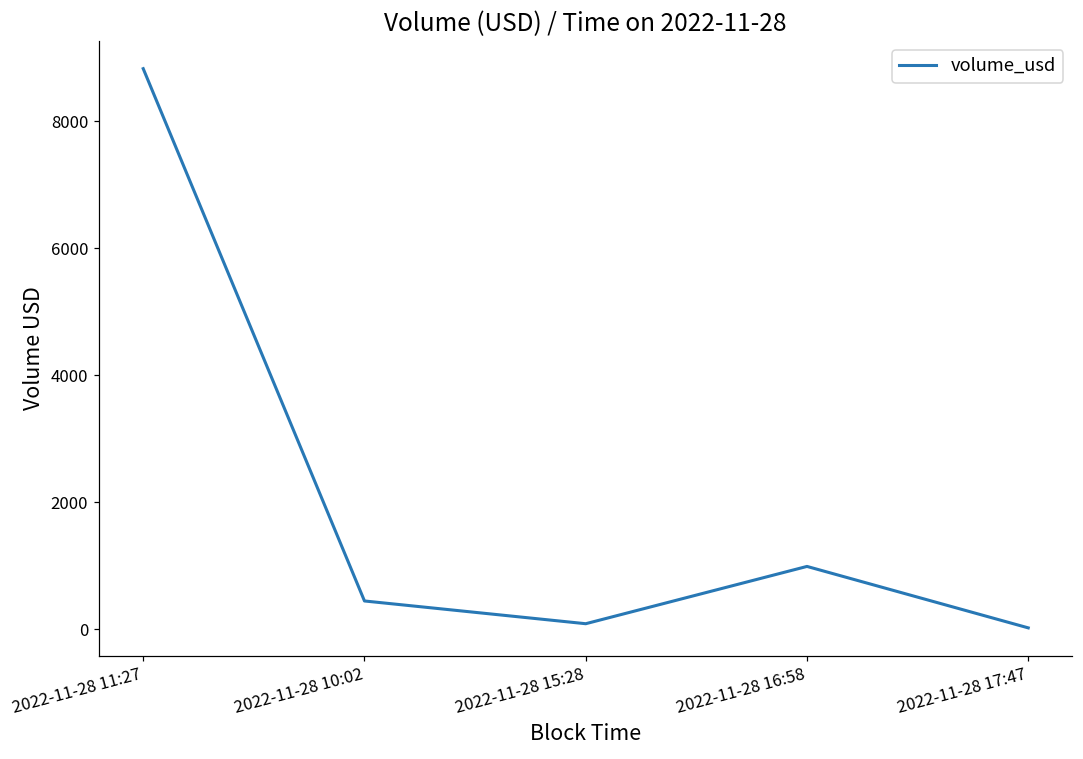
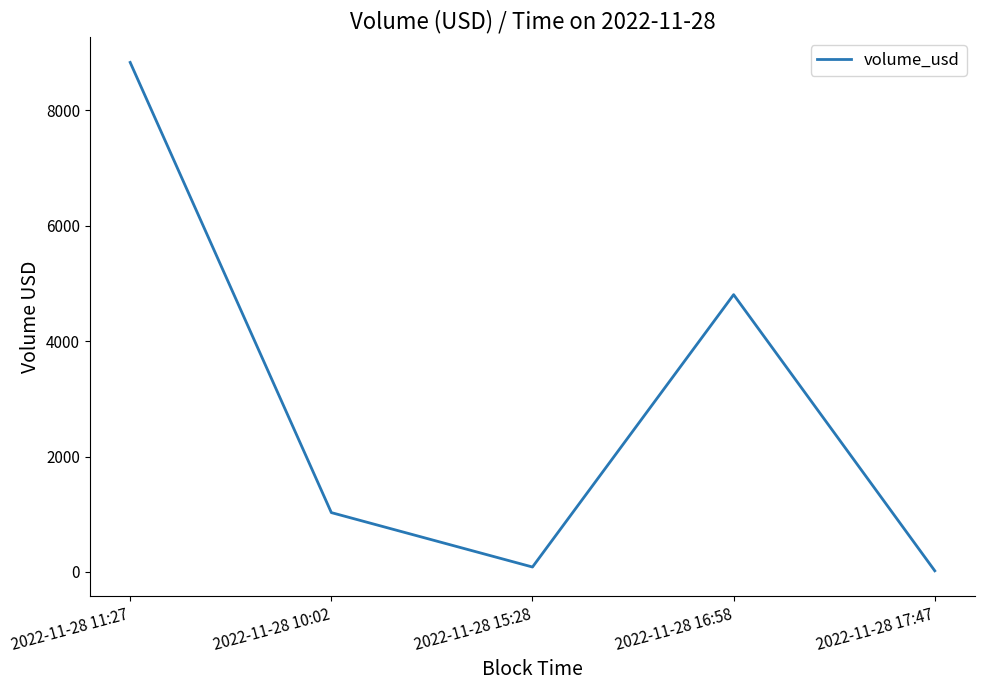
  {
    "2022-11-28 11:27": 8800,
-   "2022-11-28 10:02": 400,
+   "2022-11-28 10:02": 1000,
    "2022-11-28 15:28": 100,
-   "2022-11-28 16:58": 1000,
+   "2022-11-28 16:58": 4800,
    "2022-11-28 17:47": 0
  }
